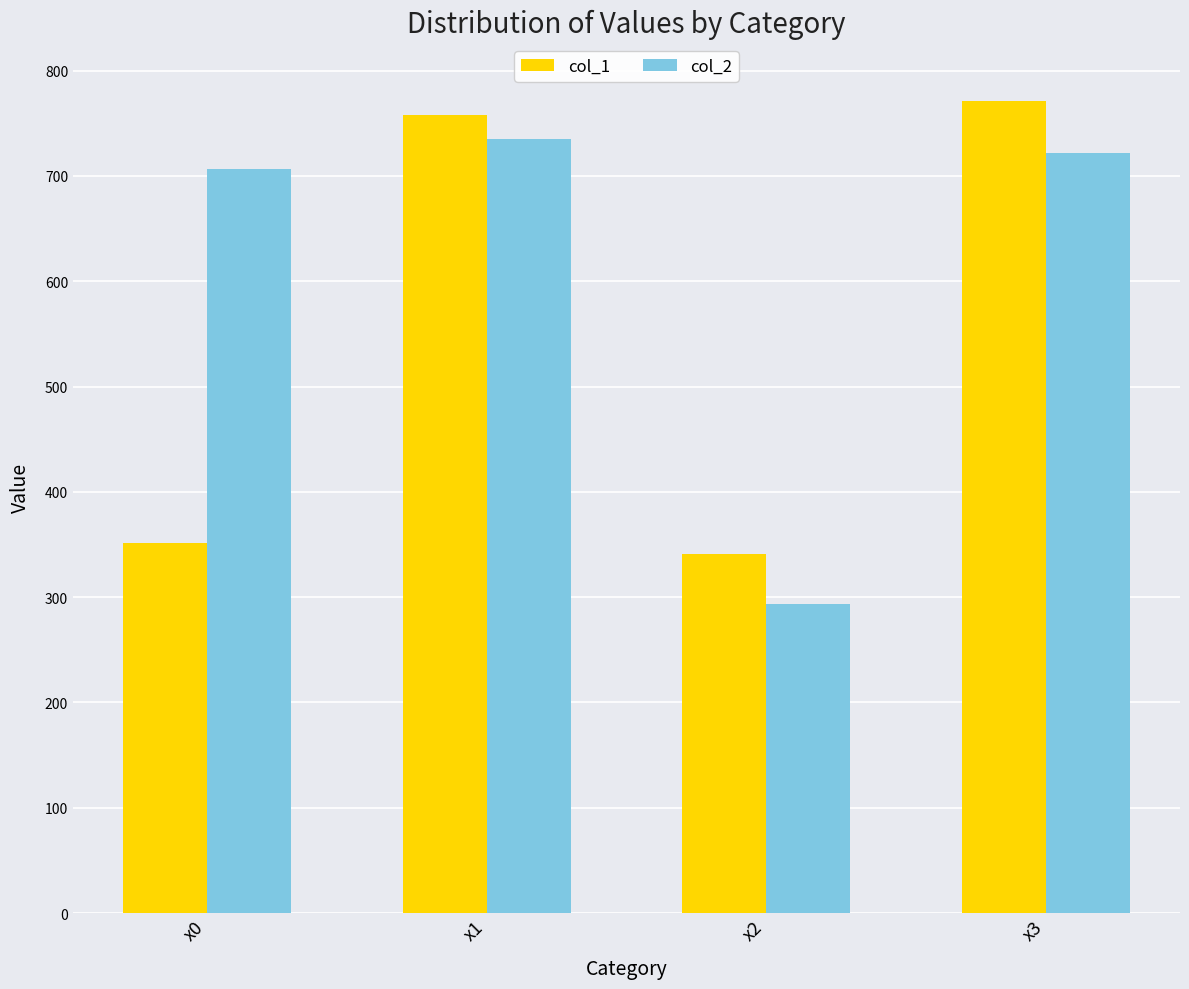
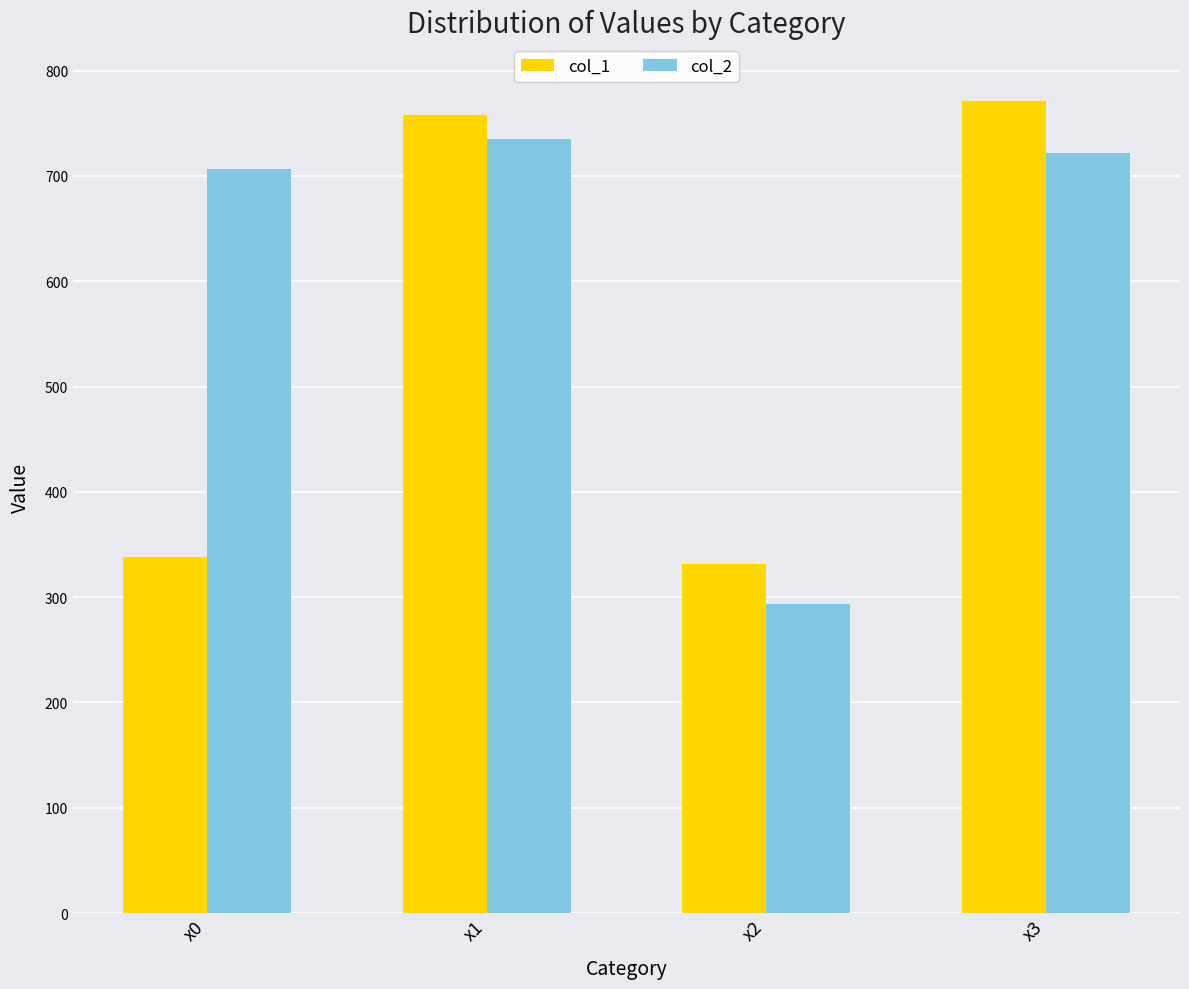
  {
    "col_1": {
-     "x0": 352,
+     "x0": 338,
      "x1": 758,
-     "x2": 341,
+     "x2": 331,
      "x3": 772
    },
    "col_2": {
      "x0": 706,
      "x1": 735,
      "x2": 294,
      "x3": 721
    }
  }
